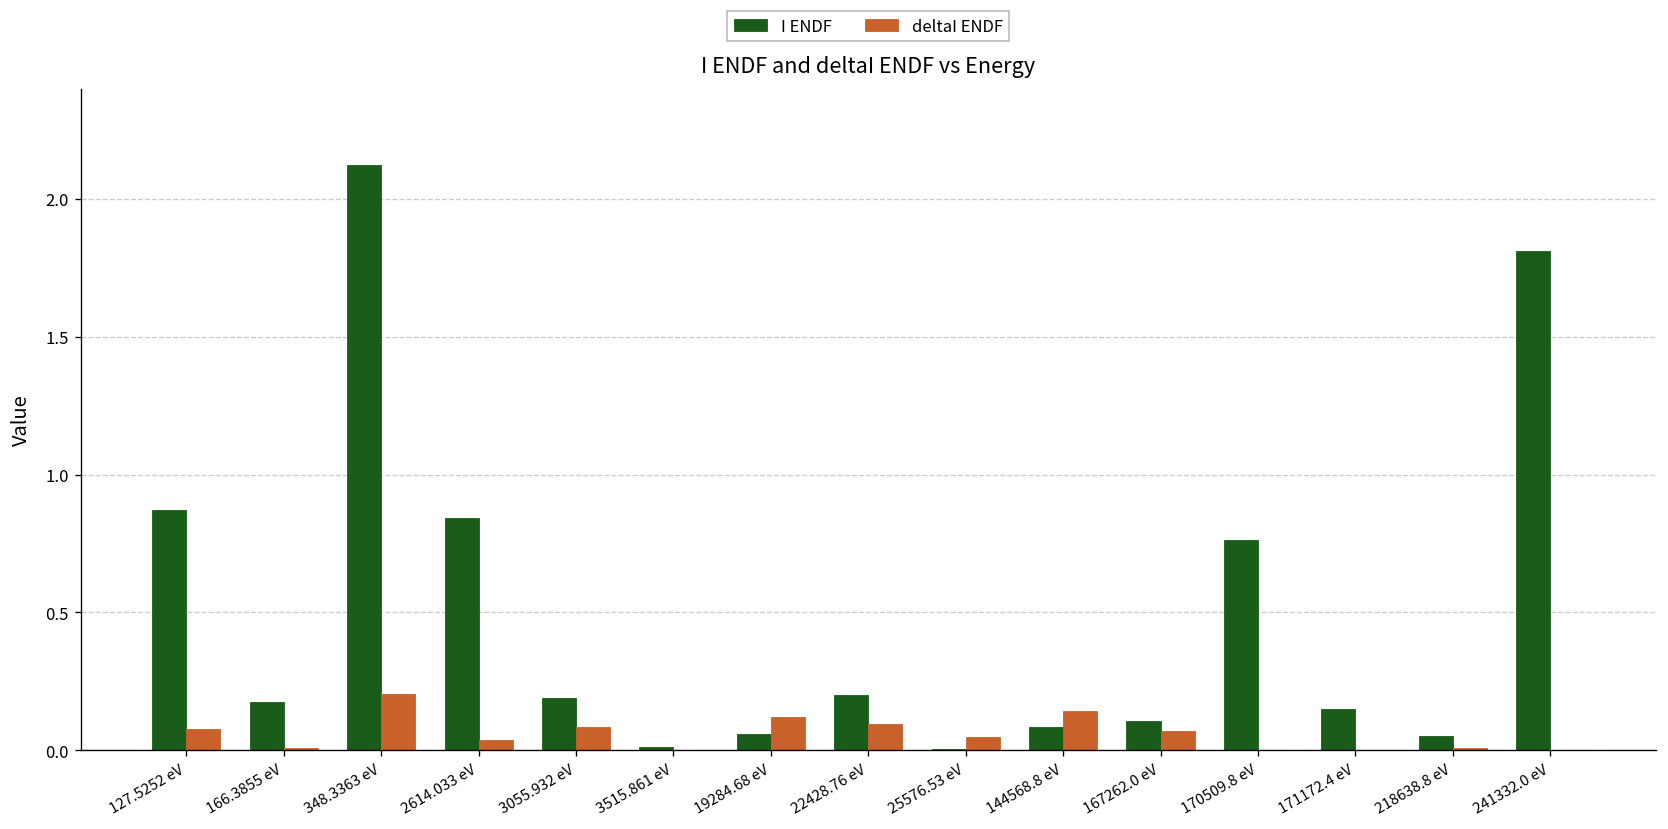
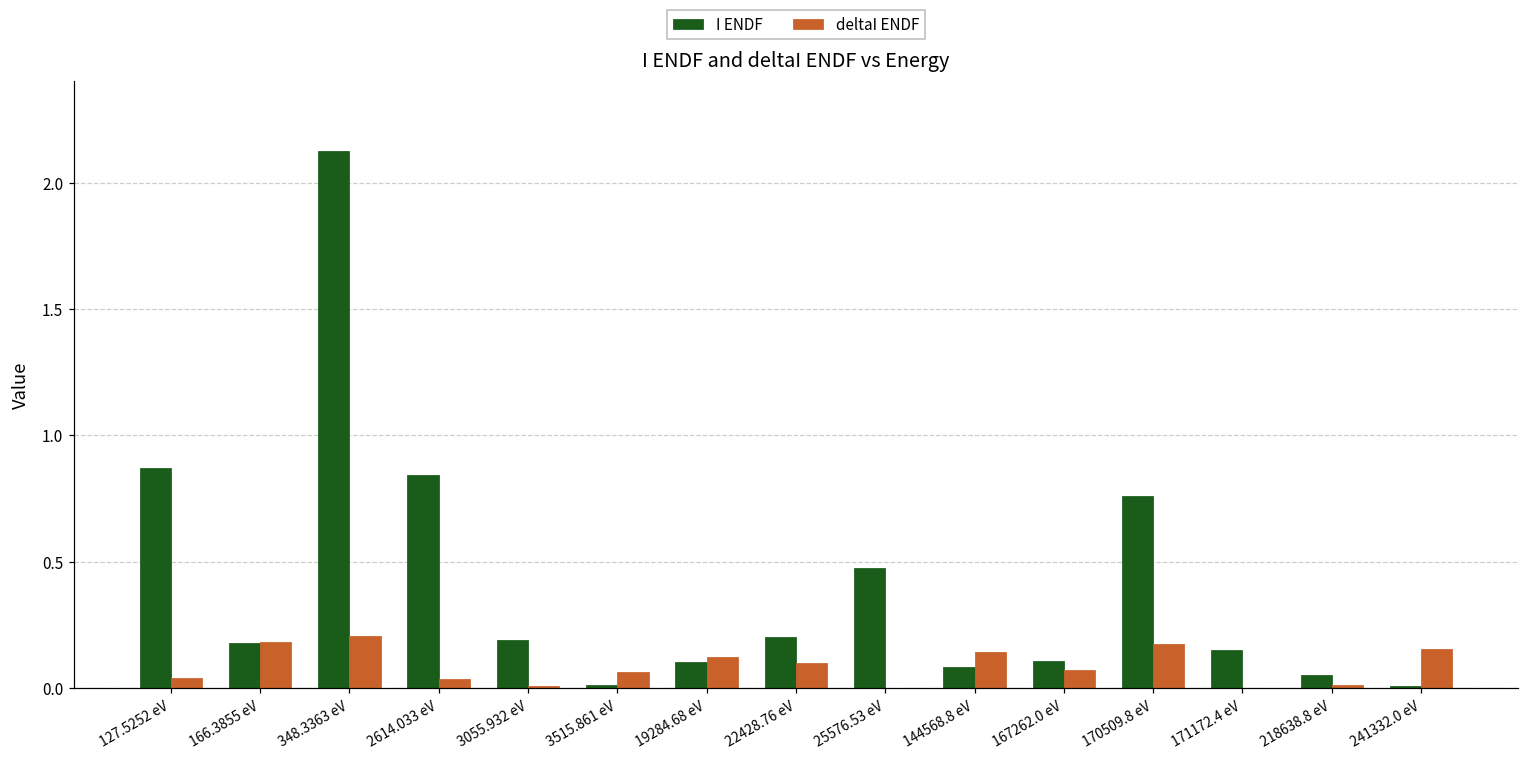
  {
    "I ENDF": {
      "127.5252 eV": 0.87,
      "166.3855 eV": 0.18,
      "348.3363 eV": 2.12,
      "2614.033 eV": 0.84,
      "3055.932 eV": 0.19,
      "3515.861 eV": 0.01,
-     "19284.68 eV": 0.06,
+     "19284.68 eV": 0.10,
      "22428.76 eV": 0.20,
-     "25576.53 eV": 0.00,
+     "25576.53 eV": 0.47,
      "144568.8 eV": 0.08,
      "167262.0 eV": 0.11,
      "170509.8 eV": 0.76,
      "171172.4 eV": 0.15,
      "218638.8 eV": 0.05,
-     "241332.0 eV": 1.81
+     "241332.0 eV": 0.01
    },
    "deltaI ENDF": {
-     "127.5252 eV": 0.08,
-     "166.3855 eV": 0.01,
+     "127.5252 eV": 0.04,
+     "166.3855 eV": 0.18,
      "348.3363 eV": 0.21,
      "2614.033 eV": 0.04,
-     "3055.932 eV": 0.08,
-     "3515.861 eV": 0.00,
+     "3055.932 eV": 0.01,
+     "3515.861 eV": 0.06,
      "19284.68 eV": 0.12,
      "22428.76 eV": 0.10,
-     "25576.53 eV": 0.05,
+     "25576.53 eV": 0.00,
      "144568.8 eV": 0.14,
      "167262.0 eV": 0.07,
-     "170509.8 eV": 0.00,
-     "241332.0 eV": 0.00
+     "170509.8 eV": 0.17,
+     "241332.0 eV": 0.15
    }
  }
